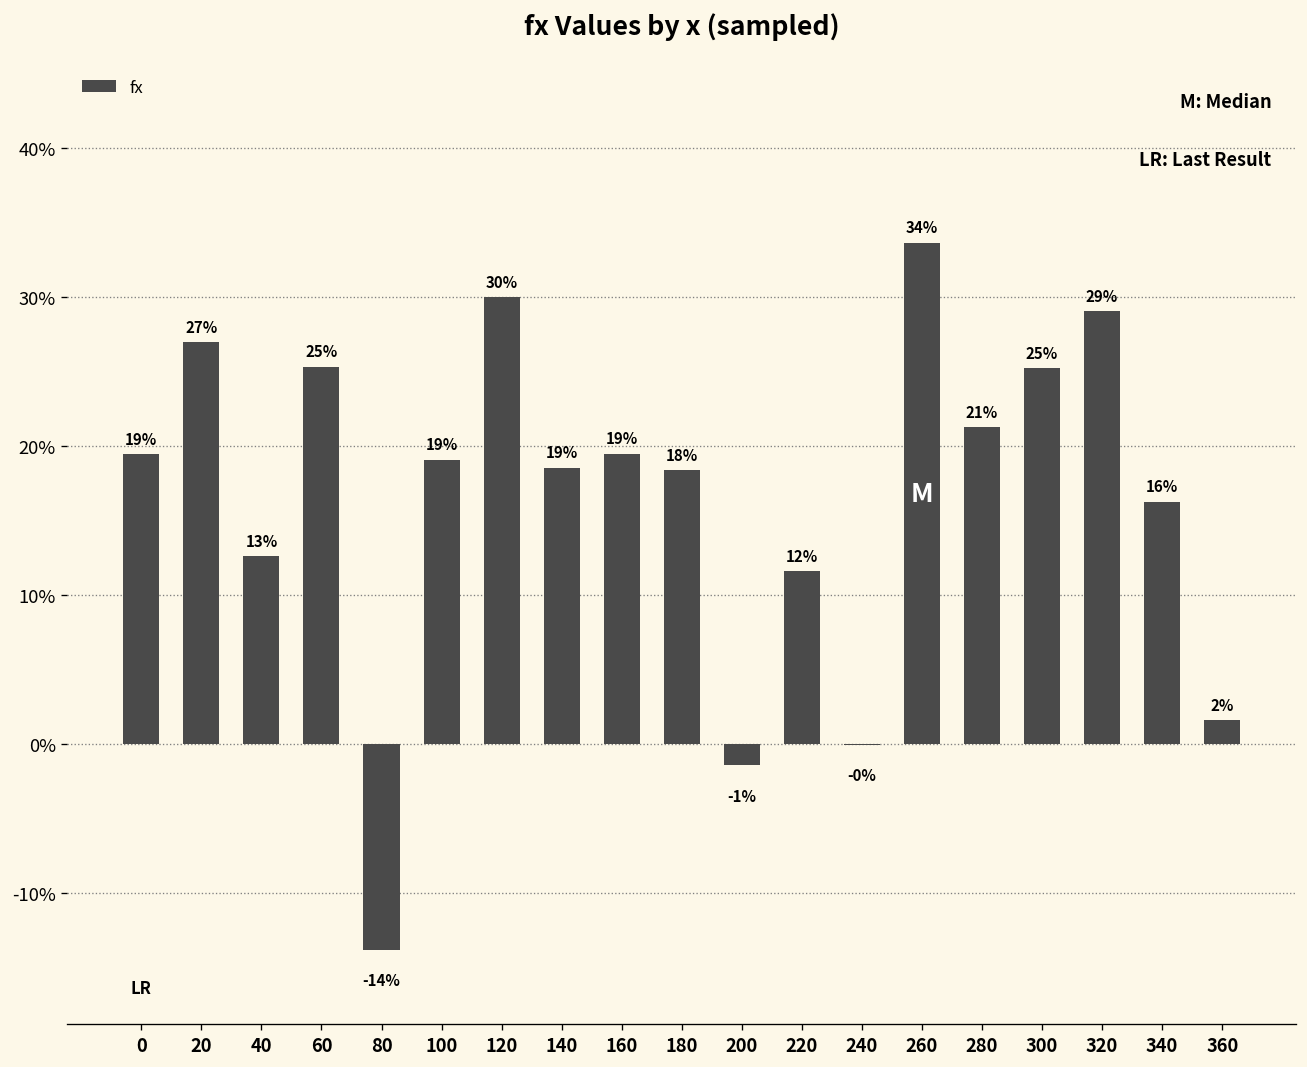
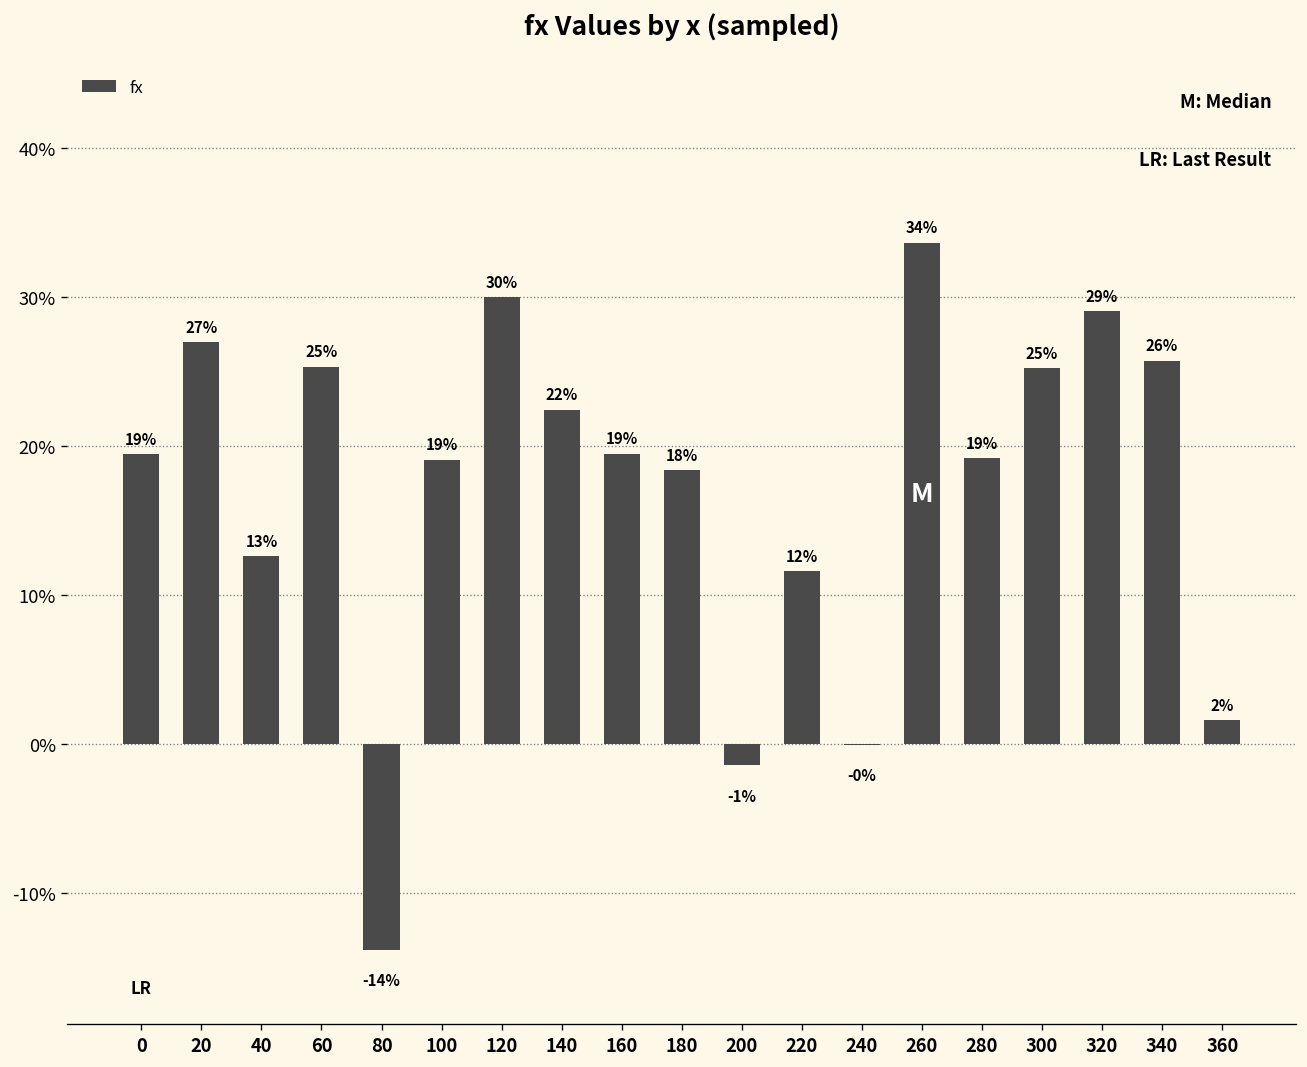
  {
    "0": "19%",
    "20": "27%",
    "40": "13%",
    "60": "25%",
    "80": "-14%",
    "100": "19%",
    "120": "30%",
-   "140": "19%",
+   "140": "22%",
    "160": "19%",
    "180": "18%",
    "200": "-1%",
    "220": "12%",
    "240": "-0%",
    "260": "34%",
-   "280": "21%",
+   "280": "19%",
    "300": "25%",
    "320": "29%",
-   "340": "16%",
+   "340": "26%",
    "360": "2%"
  }
